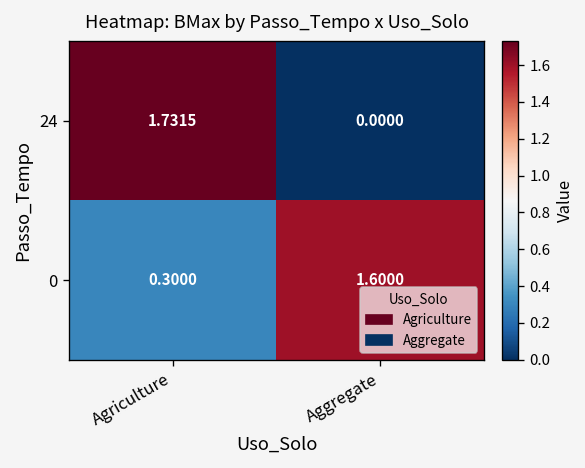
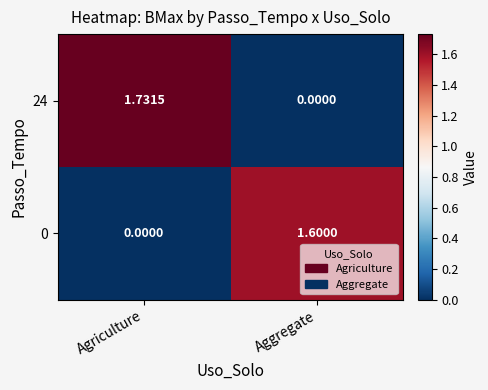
  {
    "24": {
      "Agriculture": 1.7315,
      "Aggregate": 0.0000
    },
    "0": {
-     "Agriculture": 0.3000,
+     "Agriculture": 0.0000,
      "Aggregate": 1.6000
    }
  }
